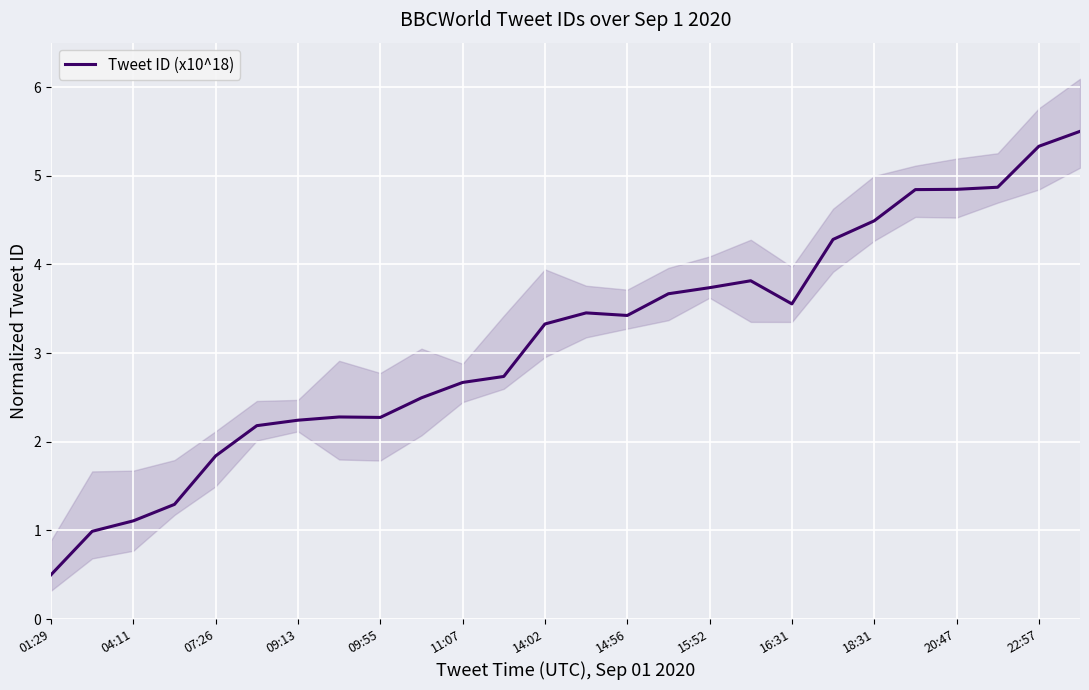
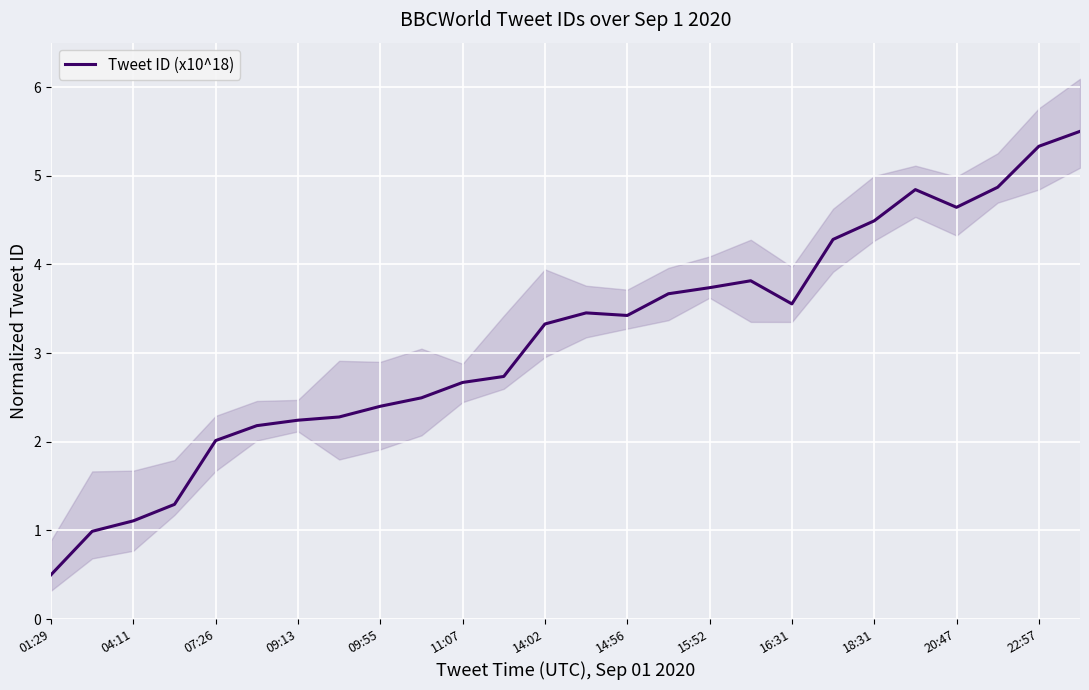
  {
    "Tweet ID (x10^18)": {
      "01:29": 0.5,
      "04:11": 1.1,
-     "07:26": 1.8,
+     "07:26": 2.0,
      "09:13": 2.2,
-     "09:55": 2.3,
+     "09:55": 2.4,
      "11:07": 2.7,
      "14:02": 3.3,
      "14:56": 3.4,
      "15:52": 3.7,
      "16:31": 3.6,
      "18:31": 4.5,
-     "20:47": 4.8,
+     "20:47": 4.6,
      "22:57": 5.3
    }
  }
